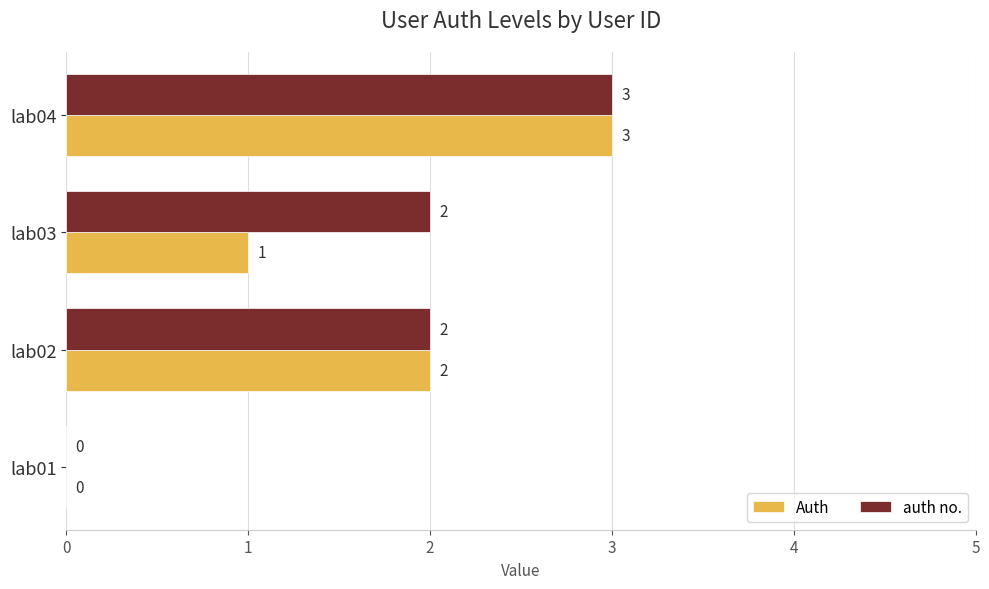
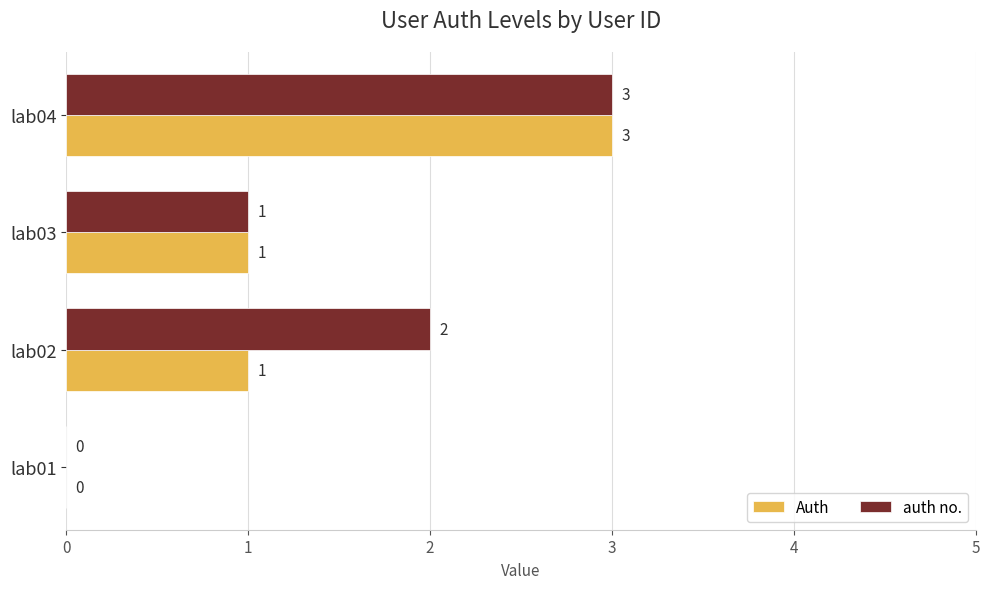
  {
    "Auth": {
      "lab04": 3,
      "lab03": 1,
-     "lab02": 2,
+     "lab02": 1,
      "lab01": 0
    },
    "auth no.": {
      "lab04": 3,
-     "lab03": 2,
+     "lab03": 1,
      "lab02": 2,
      "lab01": 0
    }
  }
